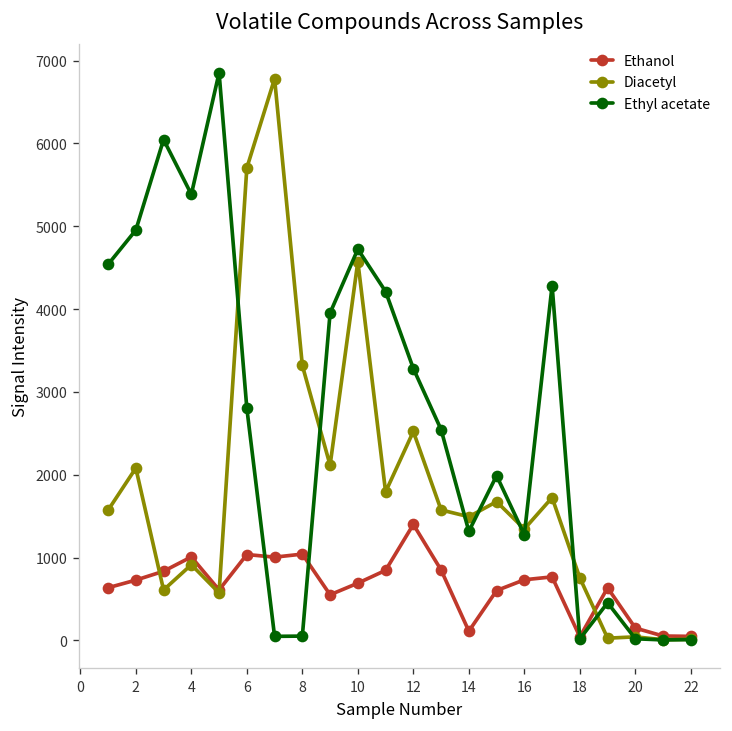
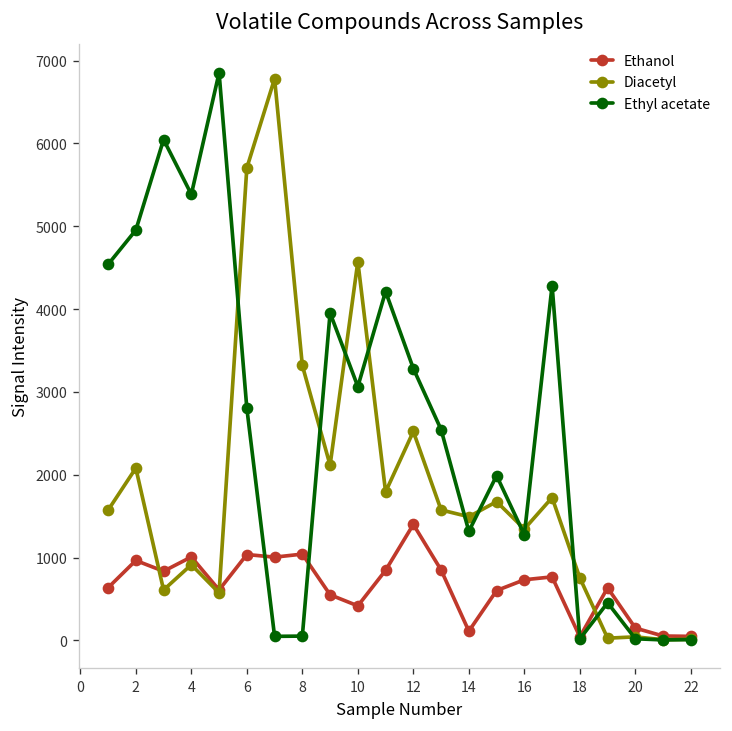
  {
    "Ethanol": {
-     "2": 700,
+     "2": 1000,
      "4": 1000,
      "6": 1000,
      "8": 1000,
-     "10": 700,
+     "10": 400,
      "12": 1400,
      "14": 100,
      "16": 700,
      "20": 100
    },
    "Diacetyl": {
      "2": 2100,
      "4": 900,
      "6": 5700,
      "8": 3300,
      "10": 4600,
      "12": 2500,
      "14": 1500,
      "16": 1300,
      "18": 800
    },
    "Ethyl acetate": {
      "2": 5000,
      "4": 5400,
      "6": 2800,
      "8": 100,
-     "10": 4700,
+     "10": 3100,
      "12": 3300,
      "14": 1300,
      "16": 1300
    }
  }
